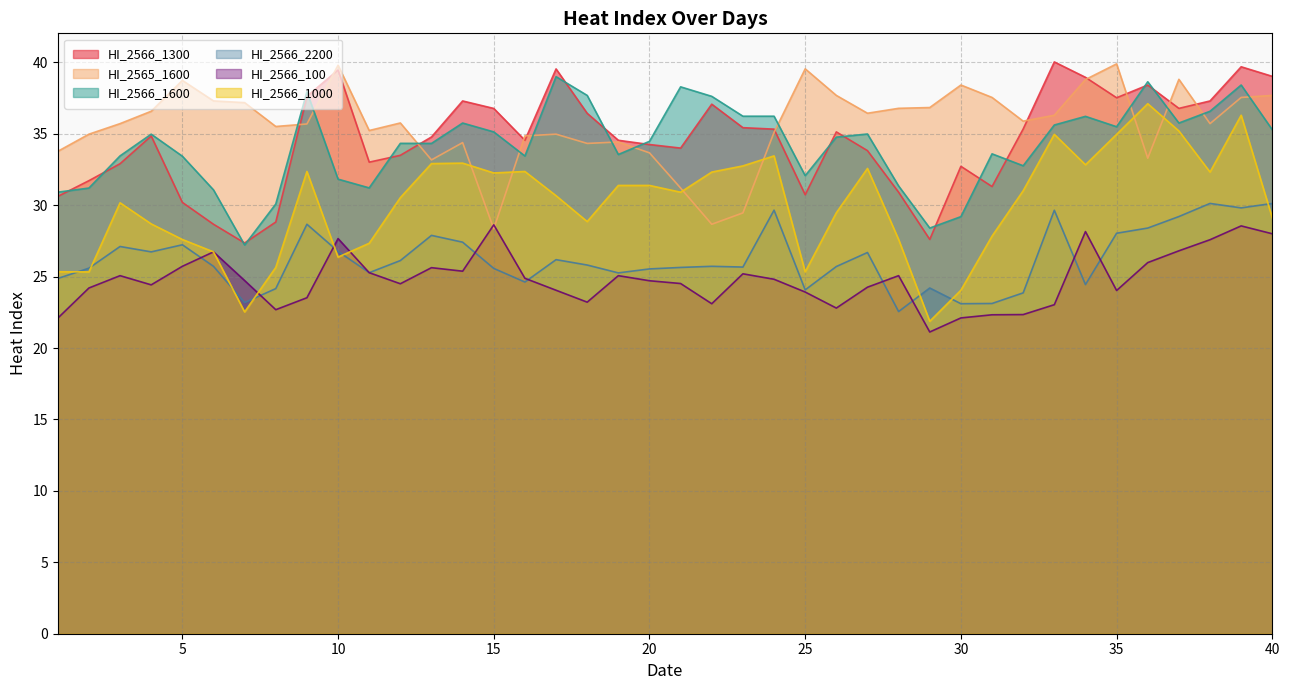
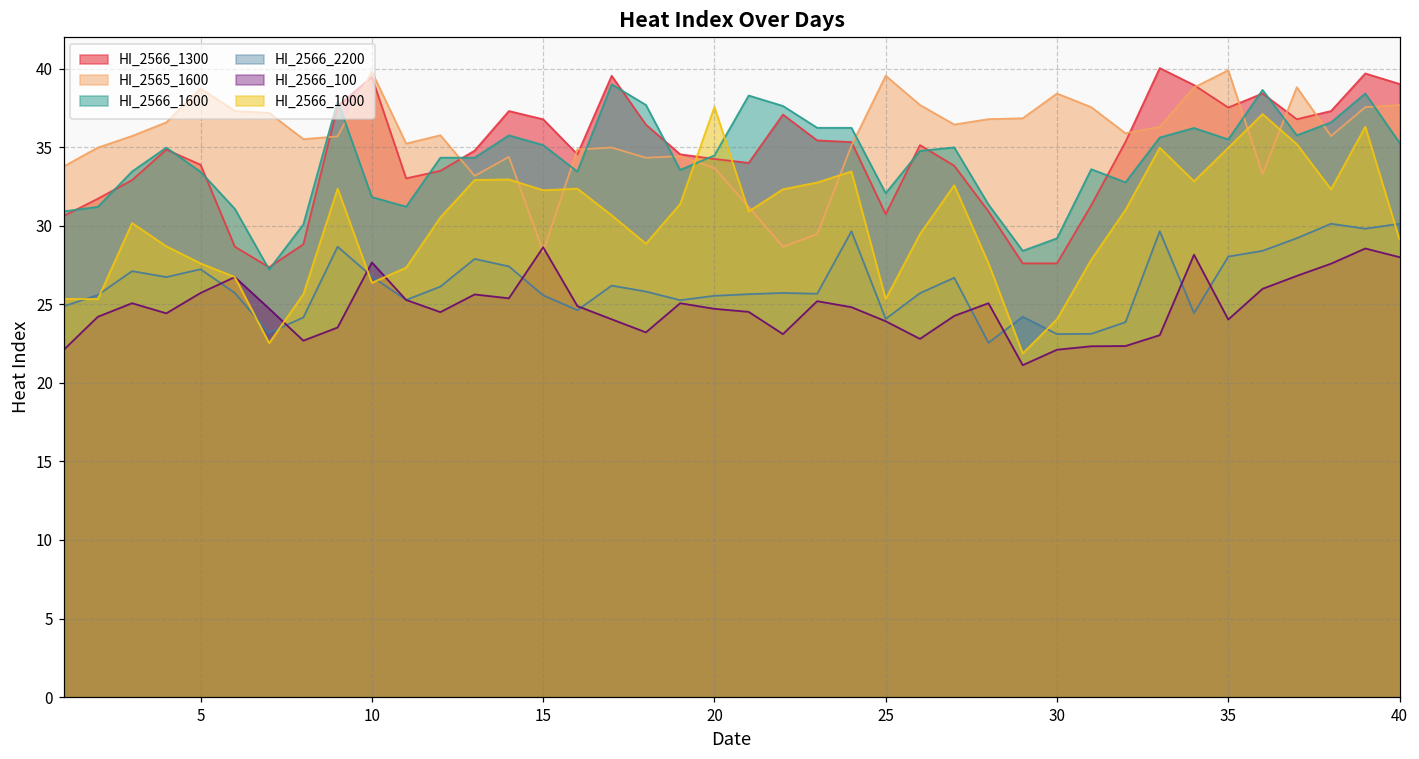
  {
    "HI_2566_1300": {
-     "5": 30.2,
+     "5": 33.9,
      "15": 36.8,
      "20": 34.2,
      "25": 30.7,
-     "30": 32.7,
+     "30": 27.6,
      "35": 37.5,
      "40": 39.0
    },
    "HI_2565_1600": {
      "15": 28.3,
      "20": 33.7,
      "25": 39.5,
      "30": 38.4,
      "35": 39.9,
      "40": 37.7
    },
    "HI_2566_100": {
      "5": 25.7,
      "10": 27.7,
      "15": 28.6,
      "20": 24.7,
      "30": 22.1,
      "35": 24.0,
      "40": 28.0
    },
    "HI_2566_1000": {
      "5": 27.6,
      "10": 26.4,
      "15": 32.3,
-     "20": 31.4,
+     "20": 37.6,
      "25": 25.3,
      "30": 24.0,
      "35": 35.0,
      "40": 29.1
    }
  }
